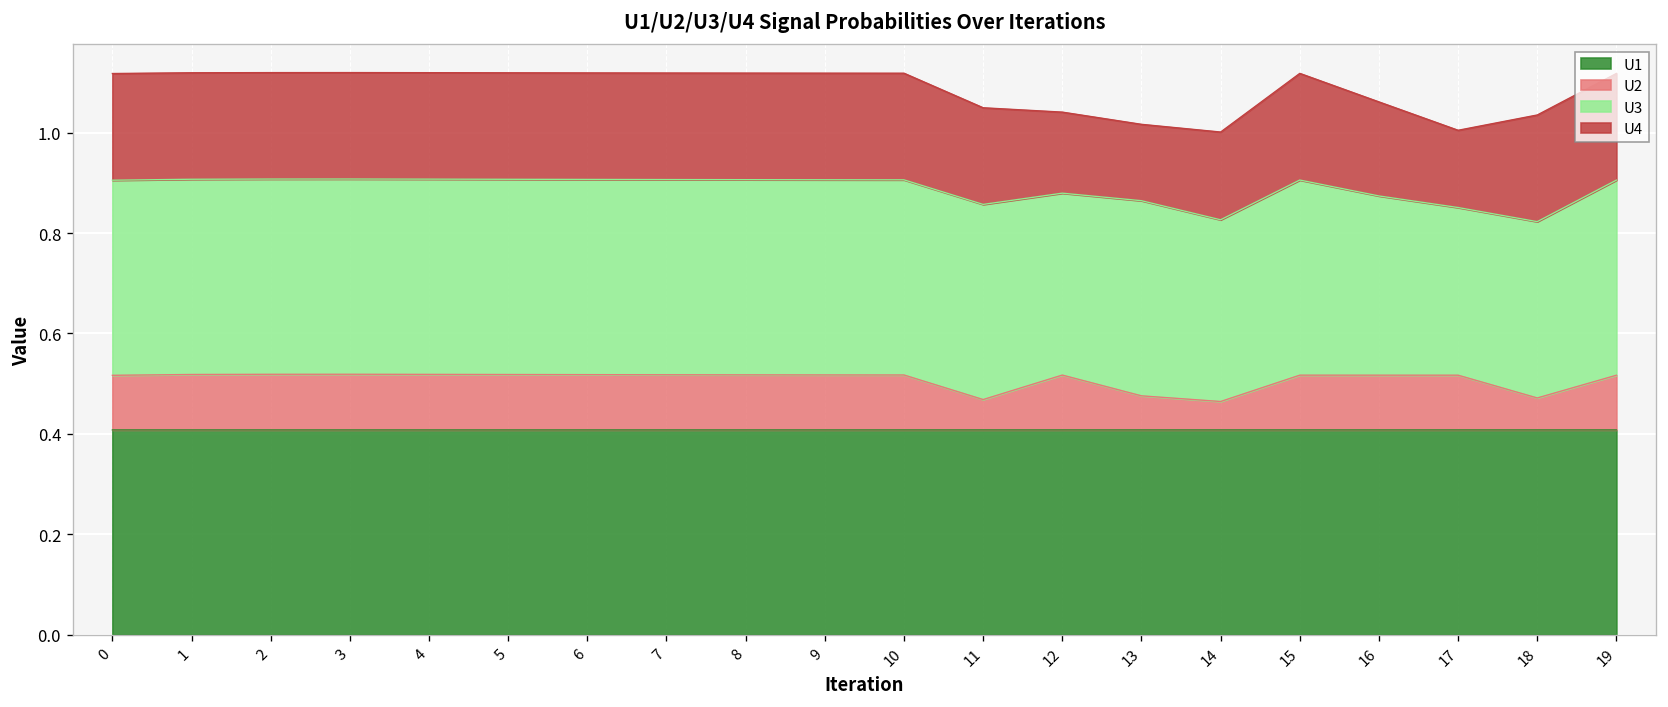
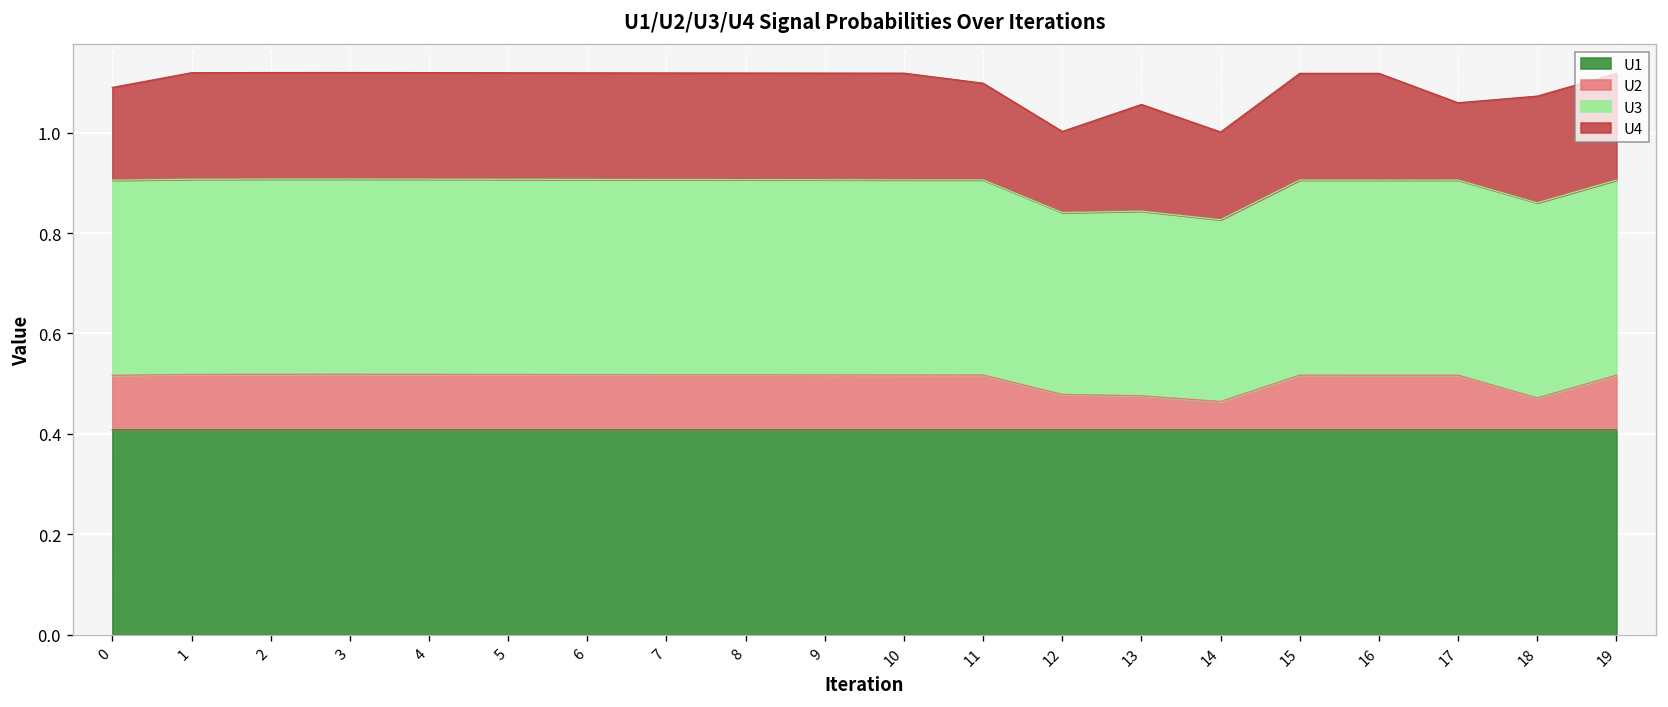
  {
    "U1": {
      "0": 0.41,
      "1": 0.41,
      "2": 0.41,
      "3": 0.41,
      "4": 0.41,
      "5": 0.41,
      "6": 0.41,
      "7": 0.41,
      "8": 0.41,
      "9": 0.41,
      "10": 0.41,
      "11": 0.41,
      "12": 0.41,
      "13": 0.41,
      "14": 0.41,
      "15": 0.41,
      "16": 0.41,
      "17": 0.41,
      "18": 0.41,
      "19": 0.41
    },
    "U2": {
      "0": 0.11,
      "1": 0.11,
      "2": 0.11,
      "3": 0.11,
      "4": 0.11,
      "5": 0.11,
      "6": 0.11,
      "7": 0.11,
      "8": 0.11,
      "9": 0.11,
      "10": 0.11,
-     "11": 0.06,
-     "12": 0.11,
+     "11": 0.11,
+     "12": 0.07,
      "13": 0.07,
      "14": 0.06,
      "15": 0.11,
      "16": 0.11,
      "17": 0.11,
      "18": 0.06,
      "19": 0.11
    },
    "U3": {
      "0": 0.39,
      "1": 0.39,
      "2": 0.39,
      "3": 0.39,
      "4": 0.39,
      "5": 0.39,
      "6": 0.39,
      "7": 0.39,
      "8": 0.39,
      "9": 0.39,
      "10": 0.39,
      "11": 0.39,
      "12": 0.36,
-     "13": 0.39,
+     "13": 0.37,
      "14": 0.36,
      "15": 0.39,
-     "16": 0.36,
-     "17": 0.33,
-     "18": 0.35,
+     "16": 0.39,
+     "17": 0.39,
+     "18": 0.39,
      "19": 0.39
    },
    "U4": {
-     "0": 0.21,
+     "0": 0.18,
      "1": 0.21,
      "2": 0.21,
      "3": 0.21,
      "4": 0.21,
      "5": 0.21,
      "6": 0.21,
      "7": 0.21,
      "8": 0.21,
      "9": 0.21,
      "10": 0.21,
      "11": 0.19,
      "12": 0.16,
-     "13": 0.15,
+     "13": 0.21,
      "14": 0.17,
      "15": 0.21,
-     "16": 0.19,
+     "16": 0.21,
      "17": 0.15,
      "18": 0.21
    }
  }
